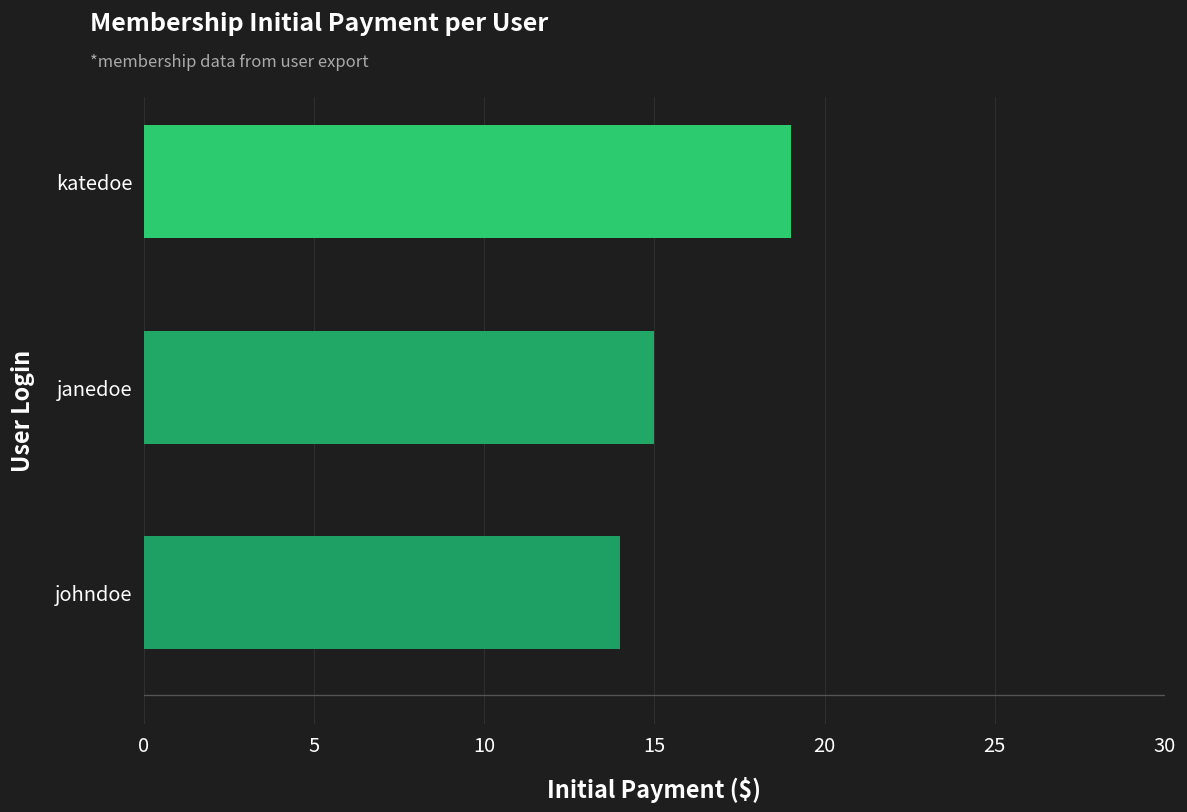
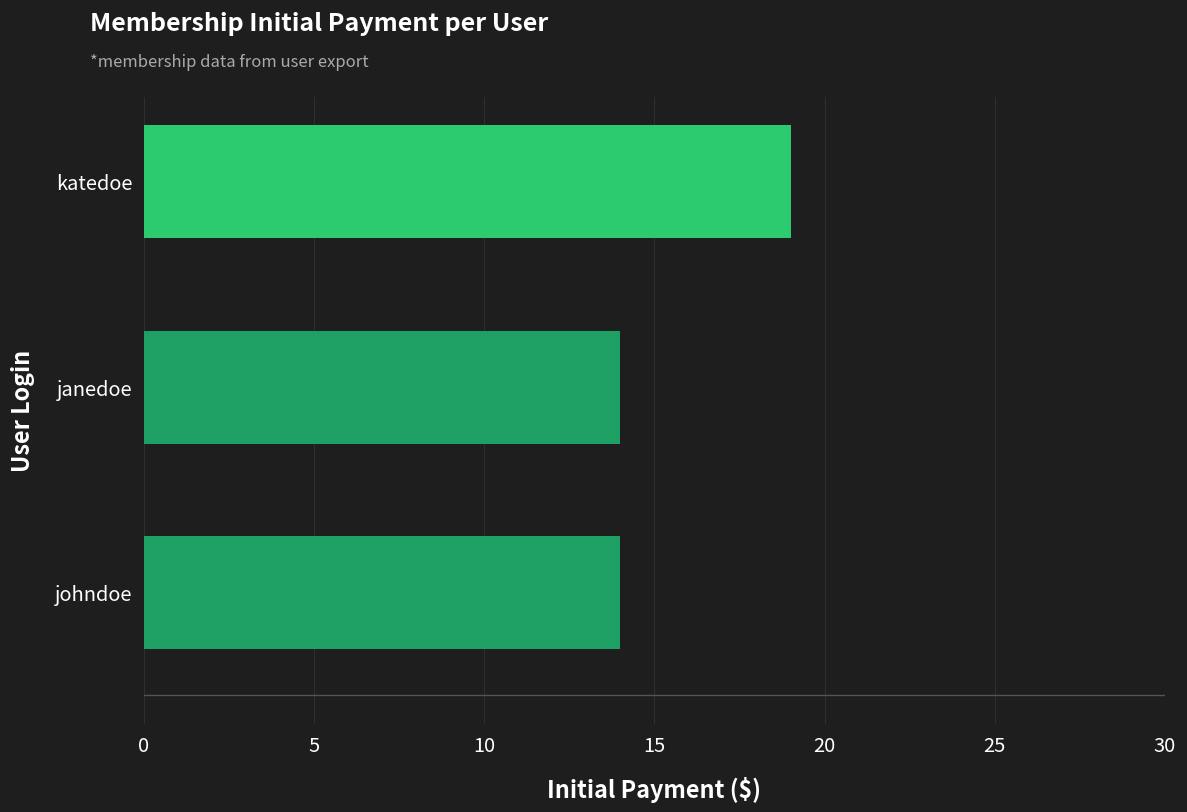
  {
    "katedoe": 19,
-   "janedoe": 15,
+   "janedoe": 14,
    "johndoe": 14
  }
